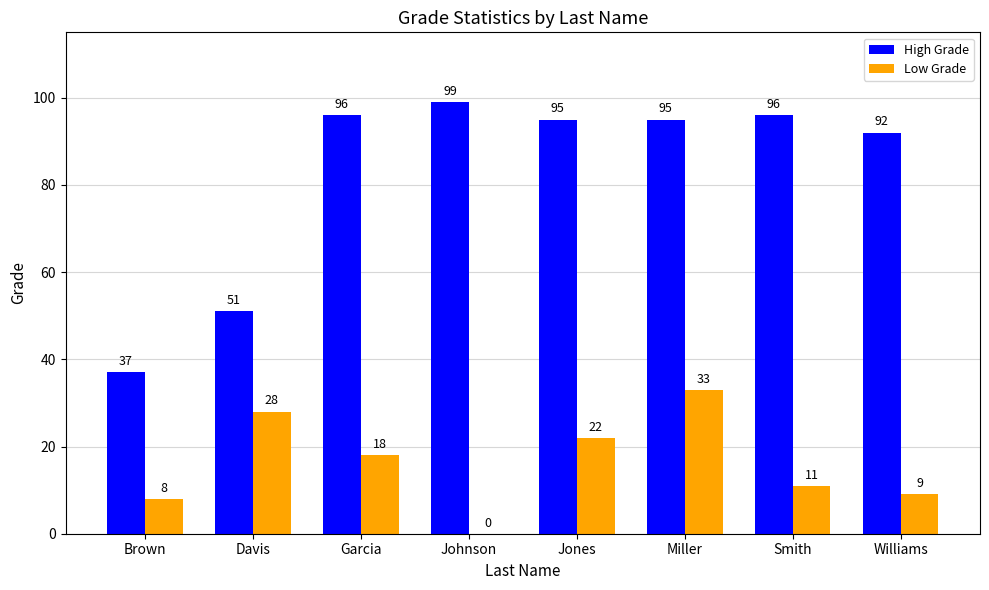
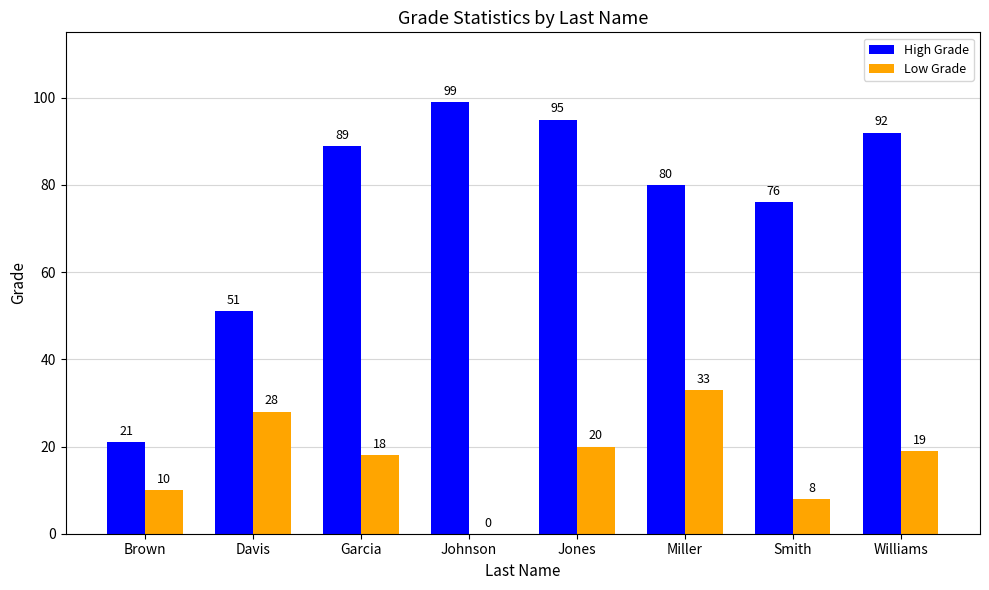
  {
    "High Grade": {
-     "Brown": 37,
+     "Brown": 21,
      "Davis": 51,
-     "Garcia": 96,
+     "Garcia": 89,
      "Johnson": 99,
      "Jones": 95,
-     "Miller": 95,
-     "Smith": 96,
+     "Miller": 80,
+     "Smith": 76,
      "Williams": 92
    },
    "Low Grade": {
-     "Brown": 8,
+     "Brown": 10,
      "Davis": 28,
      "Garcia": 18,
      "Johnson": 0,
-     "Jones": 22,
+     "Jones": 20,
      "Miller": 33,
-     "Smith": 11,
-     "Williams": 9
+     "Smith": 8,
+     "Williams": 19
    }
  }
